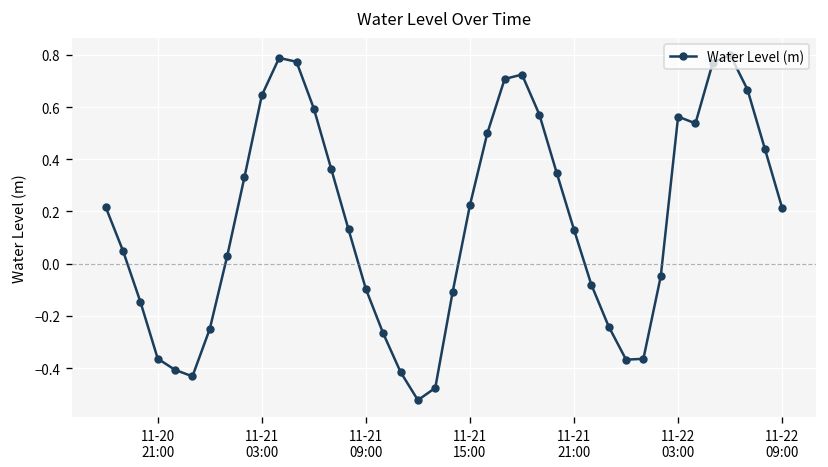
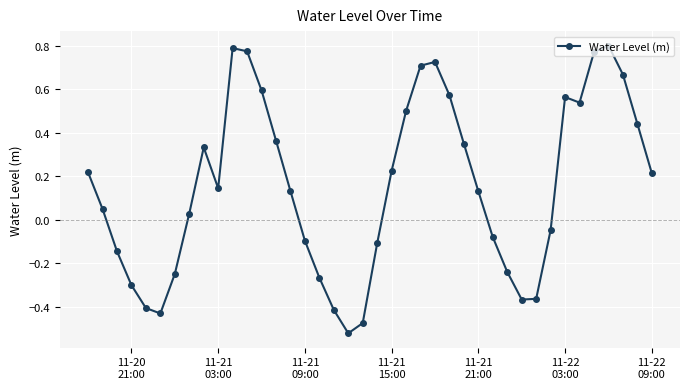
  {
-   "11-20 21:00": -0.36,
-   "11-21 03:00": 0.64,
+   "11-20 21:00": -0.30,
+   "11-21 03:00": 0.14,
    "11-21 09:00": -0.10,
    "11-21 15:00": 0.22,
    "11-21 21:00": 0.13,
    "11-22 03:00": 0.56,
    "11-22 09:00": 0.21
  }
